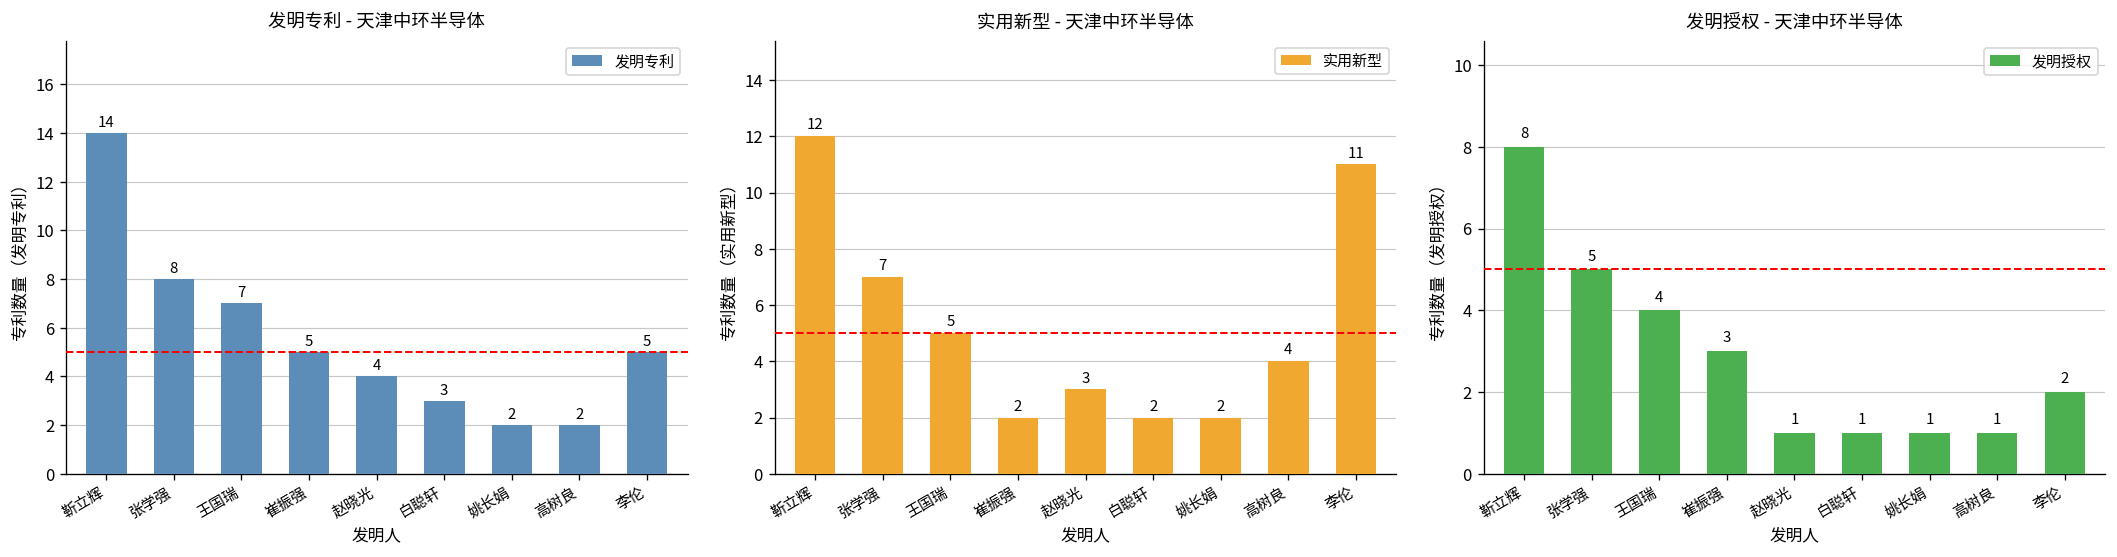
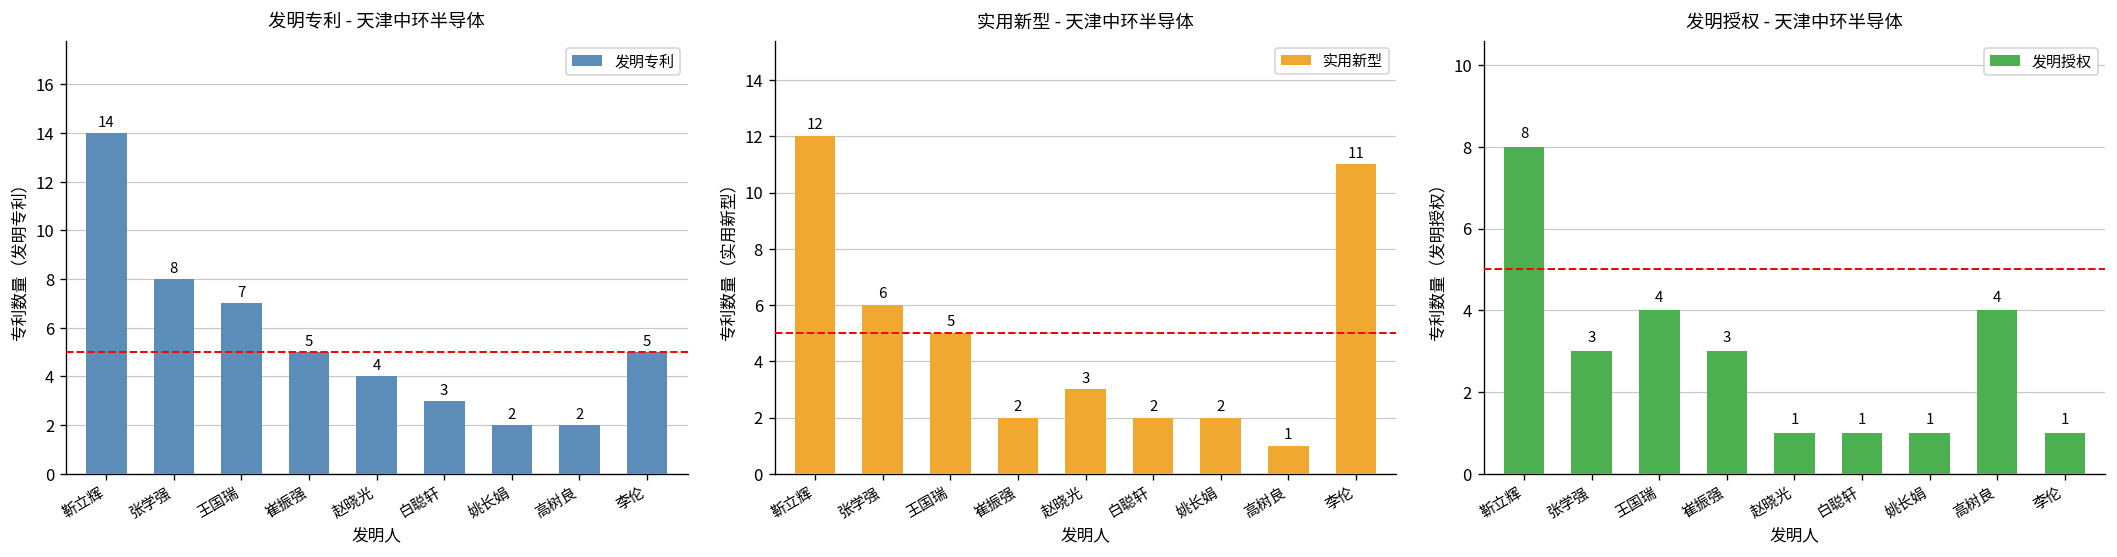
  {
    "发明专利 - 天津中环半导体": {
      "靳立辉": 14,
      "张学强": 8,
      "王国瑞": 7,
      "崔振强": 5,
      "赵晓光": 4,
      "白聪轩": 3,
      "姚长娟": 2,
      "高树良": 2,
      "李伦": 5
    },
    "实用新型 - 天津中环半导体": {
      "靳立辉": 12,
-     "张学强": 7,
+     "张学强": 6,
      "王国瑞": 5,
      "崔振强": 2,
      "赵晓光": 3,
      "白聪轩": 2,
      "姚长娟": 2,
-     "高树良": 4,
+     "高树良": 1,
      "李伦": 11
    },
    "发明授权 - 天津中环半导体": {
      "靳立辉": 8,
-     "张学强": 5,
+     "张学强": 3,
      "王国瑞": 4,
      "崔振强": 3,
      "赵晓光": 1,
      "白聪轩": 1,
      "姚长娟": 1,
-     "高树良": 1,
-     "李伦": 2
+     "高树良": 4,
+     "李伦": 1
    }
  }
